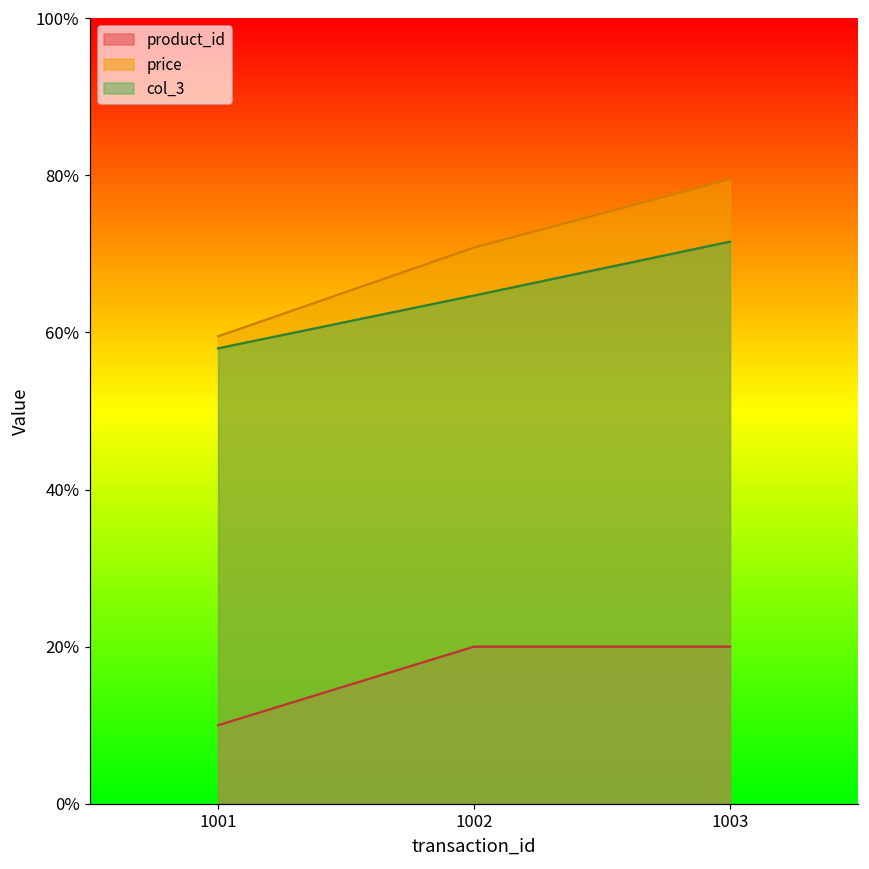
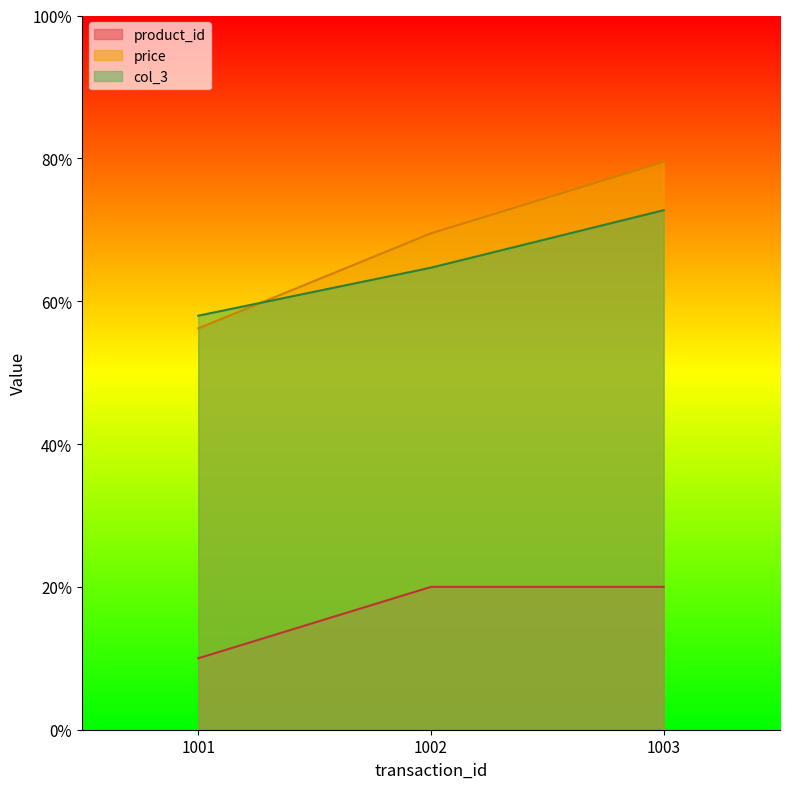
  {
    "product_id": {
      "1001": "10%",
      "1002": "20%",
      "1003": "20%"
    },
    "price": {
-     "1001": "60%",
-     "1002": "71%",
+     "1001": "56%",
+     "1002": "70%",
      "1003": "80%"
    },
    "col_3": {
      "1001": "58%",
      "1002": "65%",
-     "1003": "72%"
+     "1003": "73%"
    }
  }
